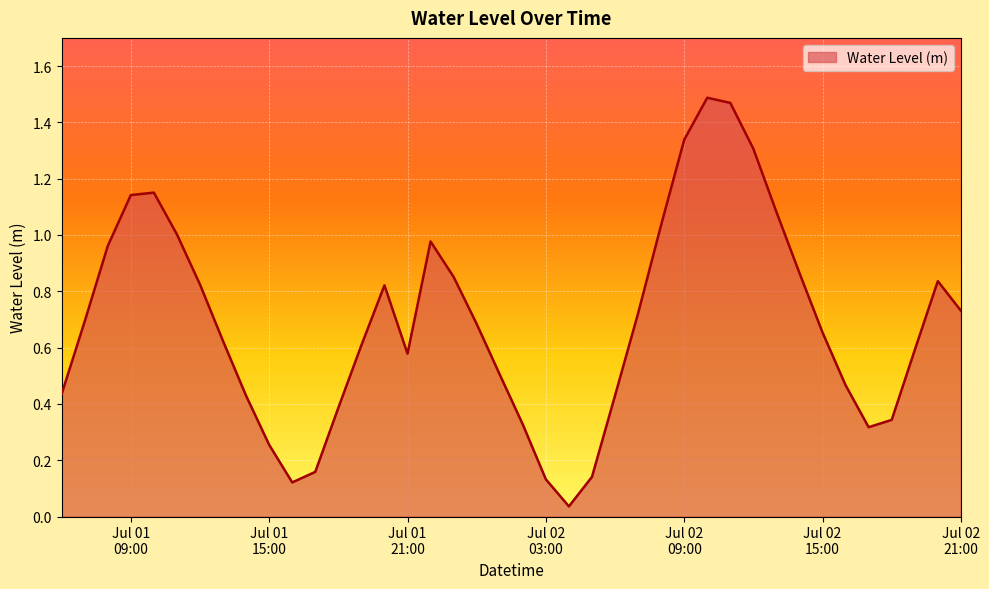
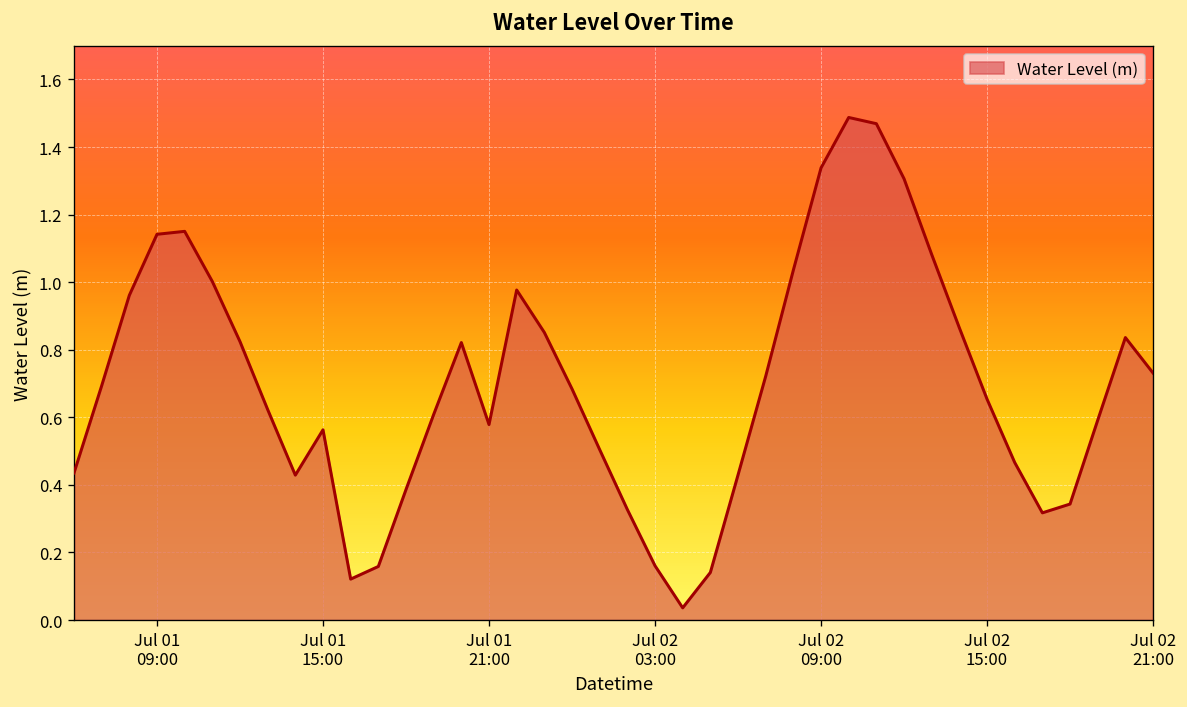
  {
    "Jul 01 09:00": 1.14,
-   "Jul 01 15:00": 0.25,
+   "Jul 01 15:00": 0.56,
    "Jul 01 21:00": 0.58,
-   "Jul 02 03:00": 0.13,
+   "Jul 02 03:00": 0.16,
    "Jul 02 09:00": 1.34,
    "Jul 02 15:00": 0.65,
    "Jul 02 21:00": 0.73
  }
